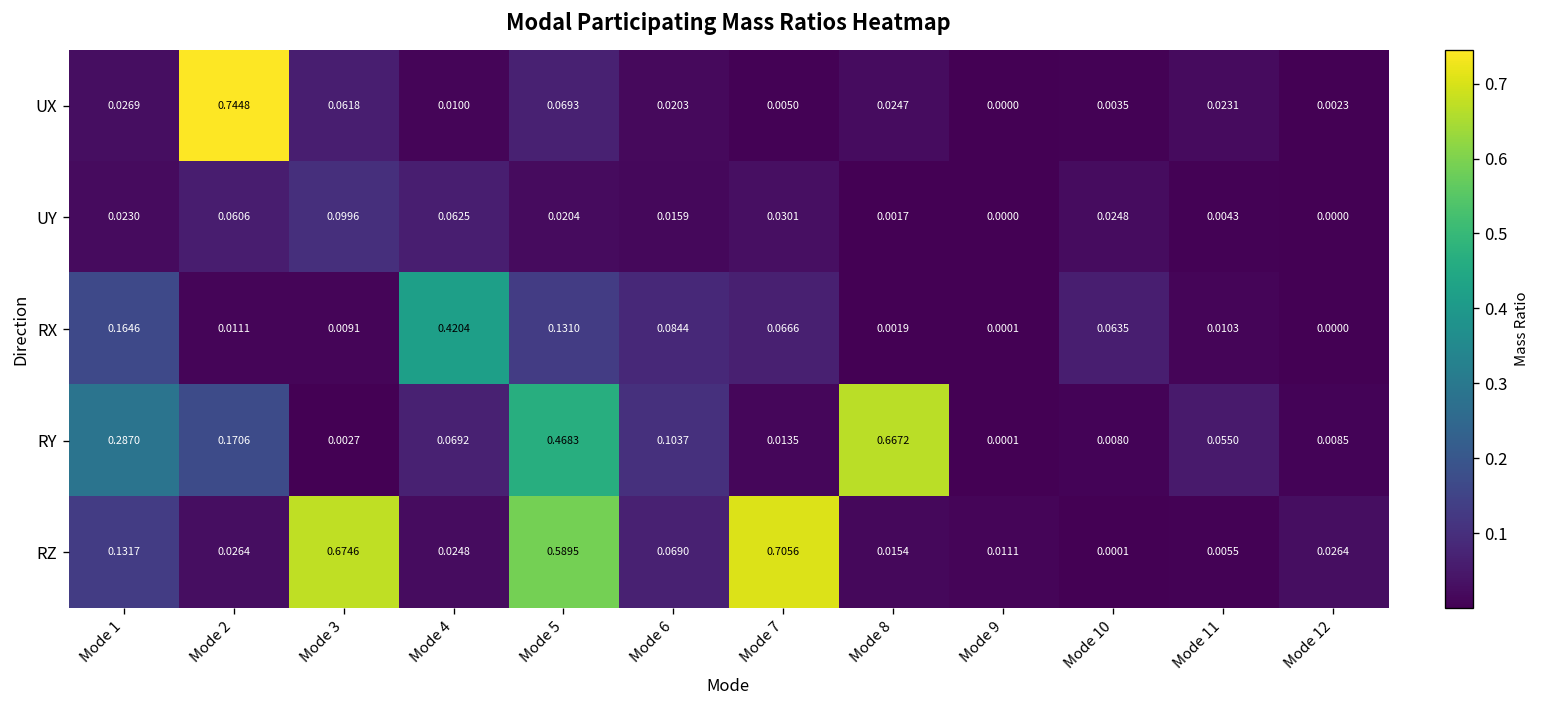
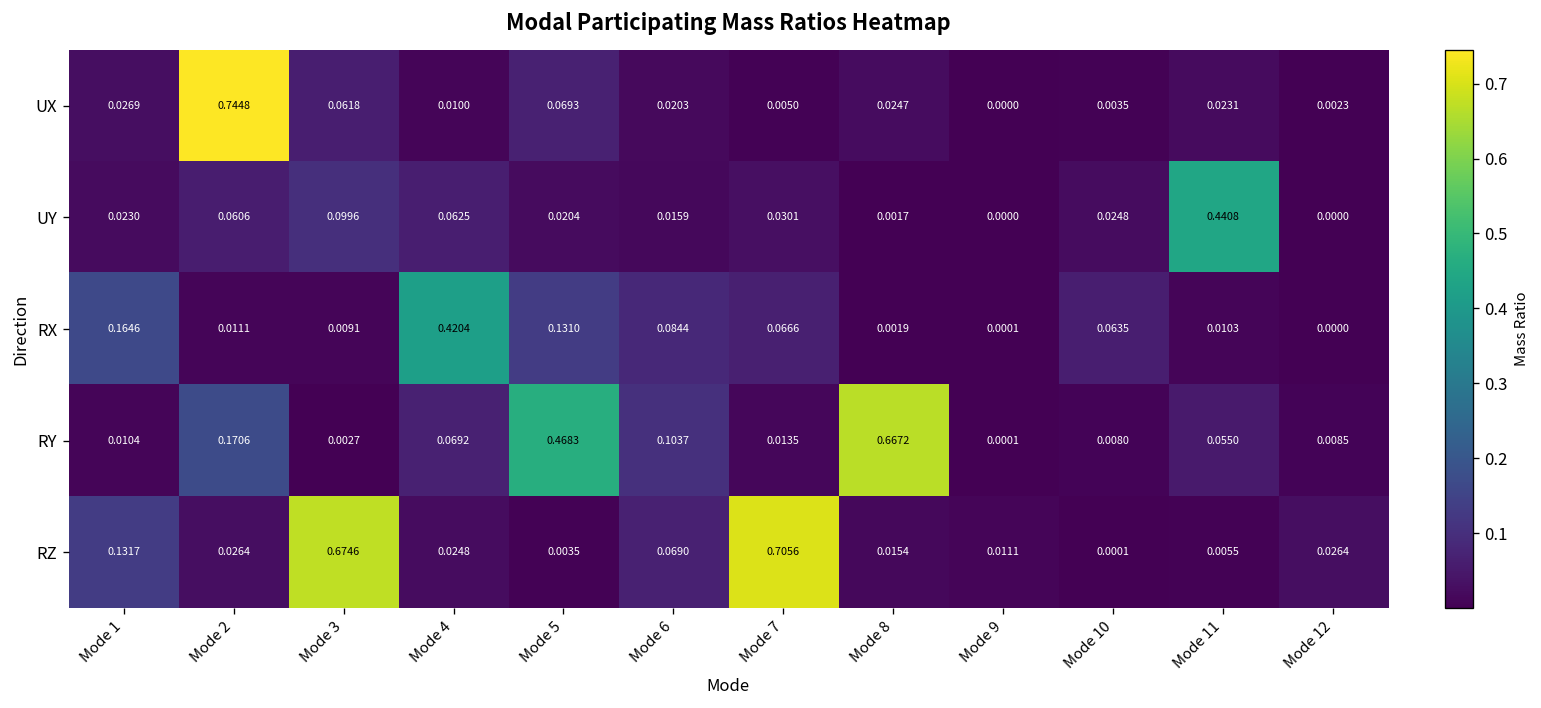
  {
    "UX": {
      "Mode 1": 0.0269,
      "Mode 2": 0.7448,
      "Mode 3": 0.0618,
      "Mode 4": 0.0100,
      "Mode 5": 0.0693,
      "Mode 6": 0.0203,
      "Mode 7": 0.0050,
      "Mode 8": 0.0247,
      "Mode 9": 0.0000,
      "Mode 10": 0.0035,
      "Mode 11": 0.0231,
      "Mode 12": 0.0023
    },
    "UY": {
      "Mode 1": 0.0230,
      "Mode 2": 0.0606,
      "Mode 3": 0.0996,
      "Mode 4": 0.0625,
      "Mode 5": 0.0204,
      "Mode 6": 0.0159,
      "Mode 7": 0.0301,
      "Mode 8": 0.0017,
      "Mode 9": 0.0000,
      "Mode 10": 0.0248,
-     "Mode 11": 0.0043,
+     "Mode 11": 0.4408,
      "Mode 12": 0.0000
    },
    "RX": {
      "Mode 1": 0.1646,
      "Mode 2": 0.0111,
      "Mode 3": 0.0091,
      "Mode 4": 0.4204,
      "Mode 5": 0.1310,
      "Mode 6": 0.0844,
      "Mode 7": 0.0666,
      "Mode 8": 0.0019,
      "Mode 9": 0.0001,
      "Mode 10": 0.0635,
      "Mode 11": 0.0103,
      "Mode 12": 0.0000
    },
    "RY": {
-     "Mode 1": 0.2870,
+     "Mode 1": 0.0104,
      "Mode 2": 0.1706,
      "Mode 3": 0.0027,
      "Mode 4": 0.0692,
      "Mode 5": 0.4683,
      "Mode 6": 0.1037,
      "Mode 7": 0.0135,
      "Mode 8": 0.6672,
      "Mode 9": 0.0001,
      "Mode 10": 0.0080,
      "Mode 11": 0.0550,
      "Mode 12": 0.0085
    },
    "RZ": {
      "Mode 1": 0.1317,
      "Mode 2": 0.0264,
      "Mode 3": 0.6746,
      "Mode 4": 0.0248,
-     "Mode 5": 0.5895,
+     "Mode 5": 0.0035,
      "Mode 6": 0.0690,
      "Mode 7": 0.7056,
      "Mode 8": 0.0154,
      "Mode 9": 0.0111,
      "Mode 10": 0.0001,
      "Mode 11": 0.0055,
      "Mode 12": 0.0264
    }
  }
